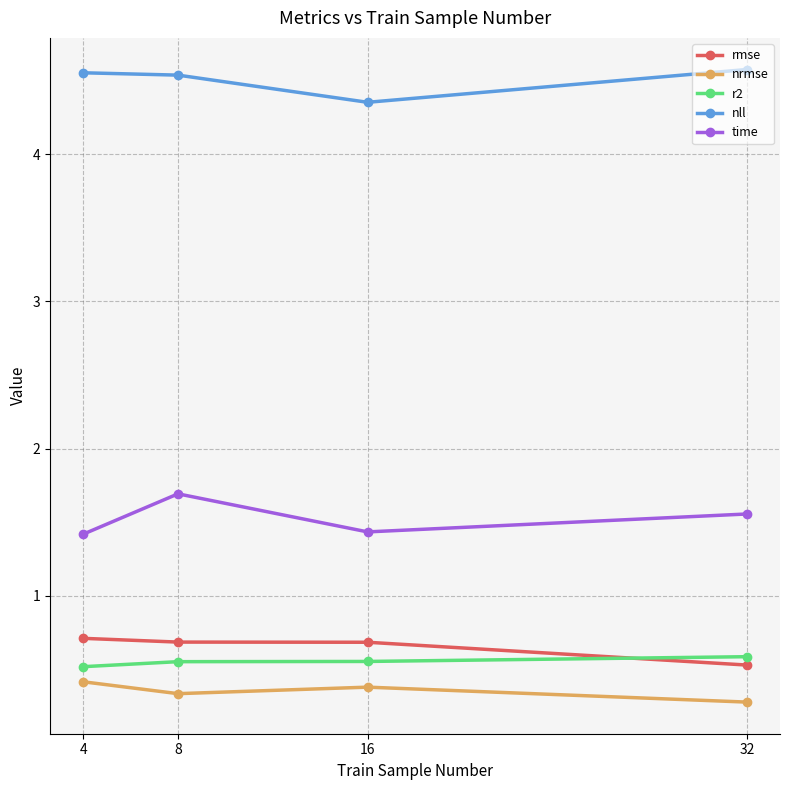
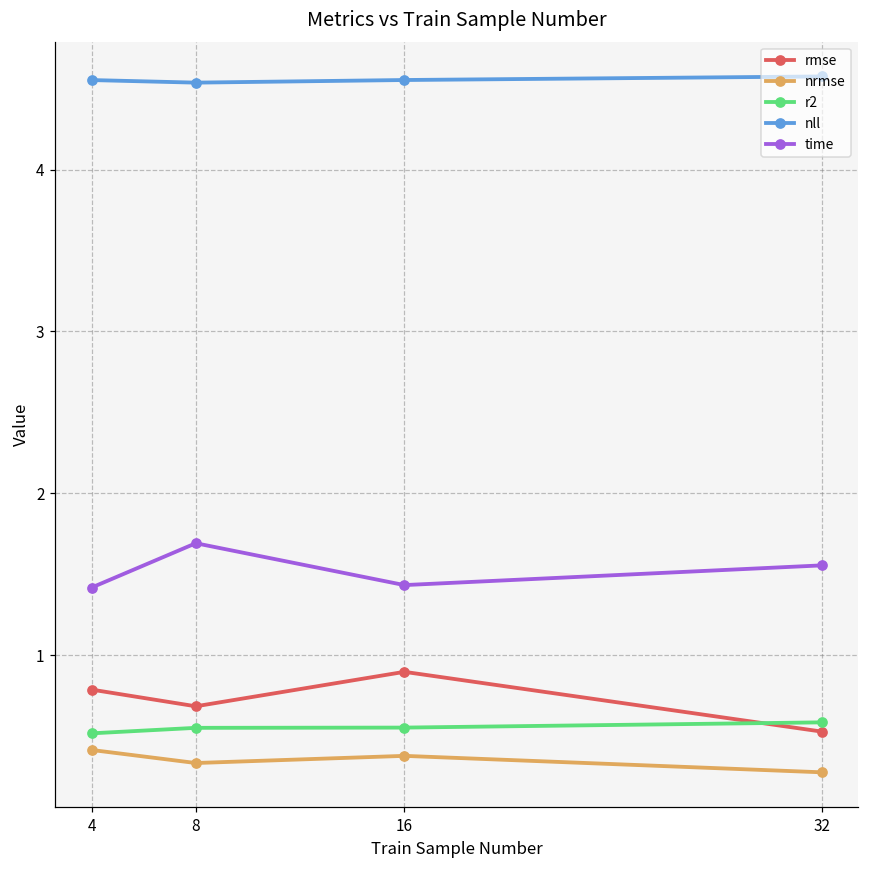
  {
    "rmse": {
-     "4": 0.71,
+     "4": 0.79,
      "8": 0.68,
-     "16": 0.68,
+     "16": 0.90,
      "32": 0.53
    },
    "nrmse": {
      "4": 0.41,
      "8": 0.33,
      "16": 0.38,
      "32": 0.28
    },
    "r2": {
      "4": 0.52,
      "8": 0.55,
      "16": 0.55,
      "32": 0.59
    },
    "nll": {
      "4": 4.55,
      "8": 4.54,
-     "16": 4.35
+     "16": 4.55
    },
    "time": {
      "4": 1.42,
      "8": 1.69,
      "16": 1.43,
      "32": 1.55
    }
  }
